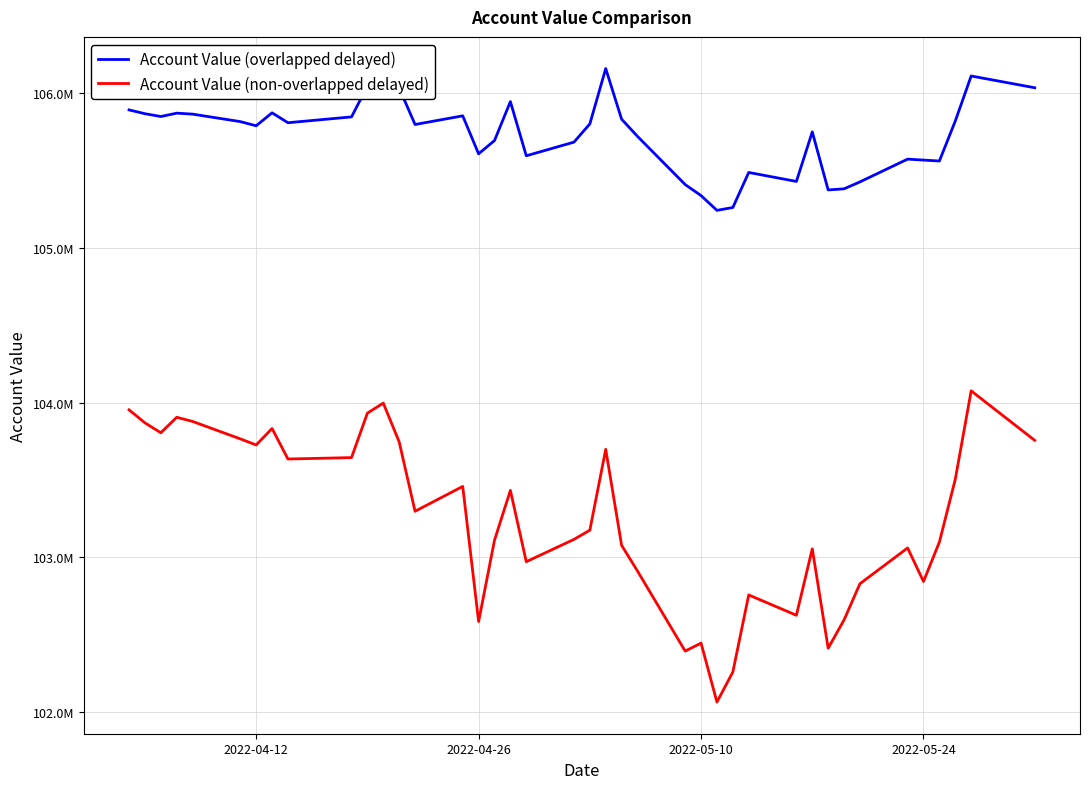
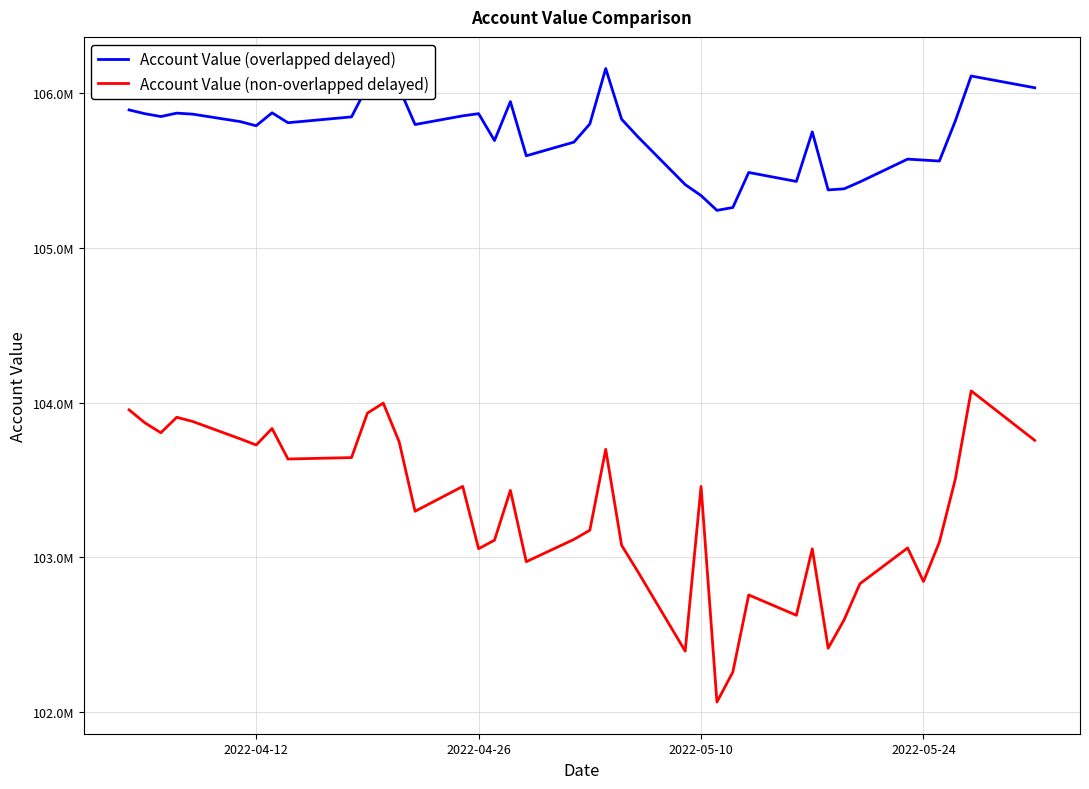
  {
    "Account Value (overlapped delayed)": {
      "2022-04-12": 105790000,
-     "2022-04-26": 105610000,
+     "2022-04-26": 105870000,
      "2022-05-10": 105340000,
      "2022-05-24": 105570000
    },
    "Account Value (non-overlapped delayed)": {
      "2022-04-12": 103730000,
-     "2022-04-26": 102590000,
-     "2022-05-10": 102450000,
+     "2022-04-26": 103060000,
+     "2022-05-10": 103460000,
      "2022-05-24": 102840000
    }
  }
